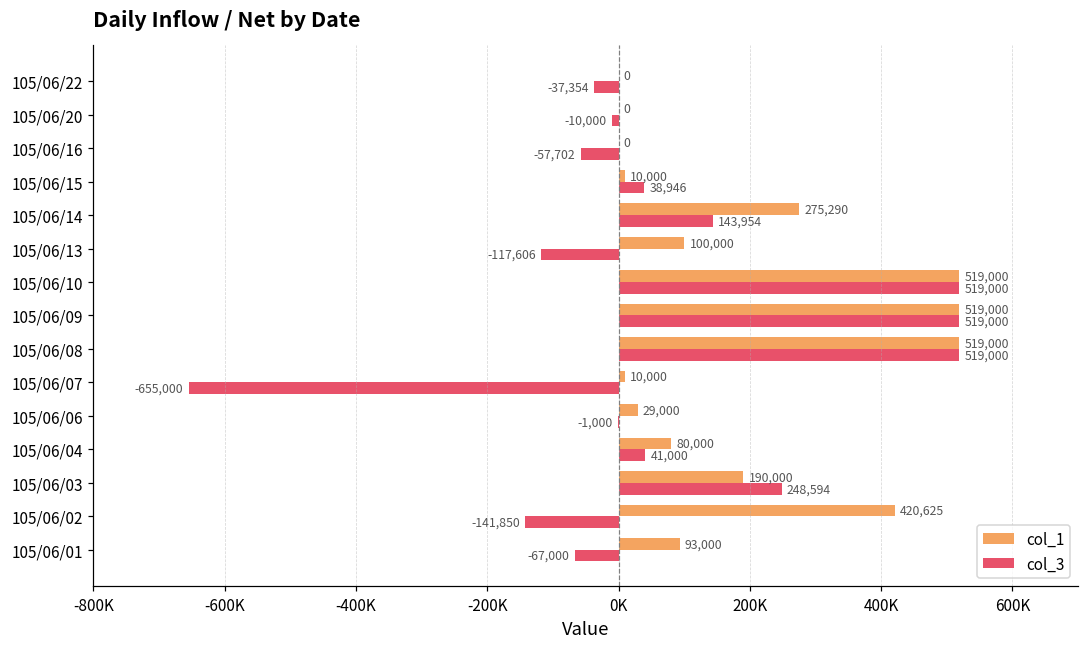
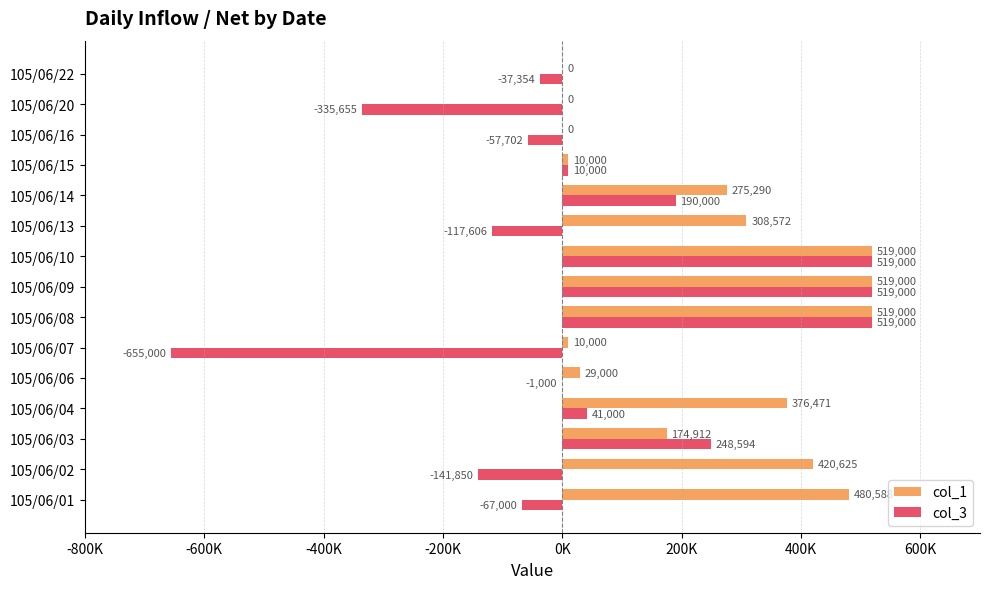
  {
    "col_1": {
      "105/06/22": "0",
      "105/06/20": "0",
      "105/06/16": "0",
      "105/06/15": "10,000",
      "105/06/14": "275,290",
-     "105/06/13": "100,000",
+     "105/06/13": "308,572",
      "105/06/10": "519,000",
      "105/06/09": "519,000",
      "105/06/08": "519,000",
      "105/06/07": "10,000",
      "105/06/06": "29,000",
-     "105/06/04": "80,000",
-     "105/06/03": "190,000",
+     "105/06/04": "376,471",
+     "105/06/03": "174,912",
      "105/06/02": "420,625",
-     "105/06/01": "90000"
+     "105/06/01": "480000"
    },
    "col_3": {
      "105/06/22": "-37,354",
-     "105/06/20": "-10,000",
+     "105/06/20": "-335,655",
      "105/06/16": "-57,702",
-     "105/06/15": "38,946",
-     "105/06/14": "143,954",
+     "105/06/15": "10,000",
+     "105/06/14": "190,000",
      "105/06/13": "-117,606",
      "105/06/10": "519,000",
      "105/06/09": "519,000",
      "105/06/08": "519,000",
      "105/06/07": "-655,000",
      "105/06/06": "-1,000",
      "105/06/04": "41,000",
      "105/06/03": "248,594",
      "105/06/02": "-141,850",
      "105/06/01": "-67,000"
    }
  }
